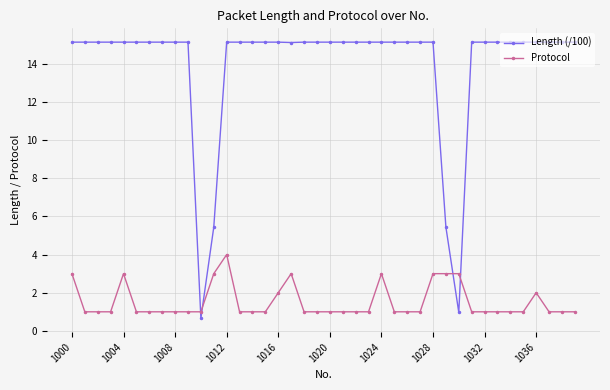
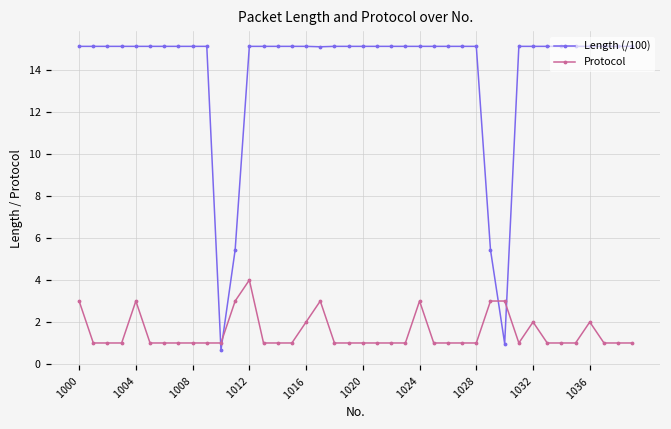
  {
    "Length (/100)": {
      "1000": 15.1,
      "1004": 15.1,
      "1008": 15.1,
      "1012": 15.1,
      "1016": 15.1,
      "1020": 15.1,
      "1024": 15.1,
      "1028": 15.1,
      "1032": 15.1
    },
    "Protocol": {
      "1000": 3,
      "1004": 3,
      "1008": 1,
      "1012": 4,
      "1016": 2,
      "1020": 1,
      "1024": 3,
-     "1028": 3,
-     "1032": 1,
+     "1028": 1,
+     "1032": 2,
      "1036": 2
    }
  }
